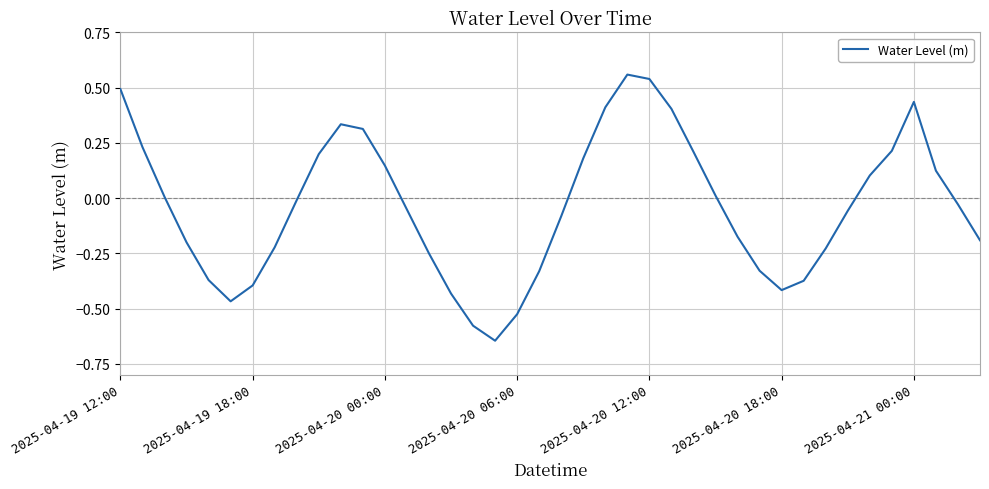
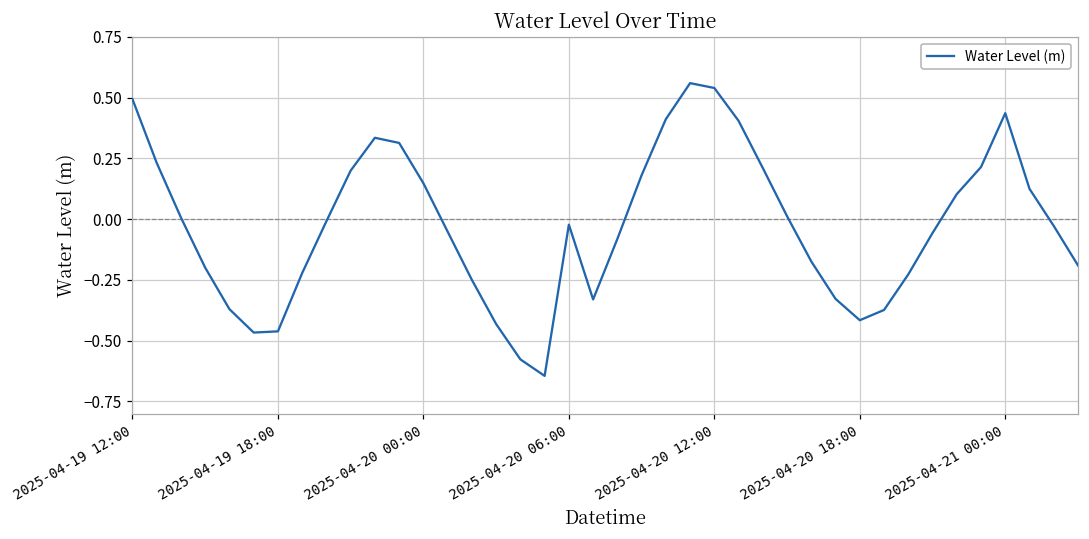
  {
    "2025-04-19 12:00": 0.49,
-   "2025-04-19 18:00": -0.39,
+   "2025-04-19 18:00": -0.46,
    "2025-04-20 00:00": 0.15,
-   "2025-04-20 06:00": -0.53,
+   "2025-04-20 06:00": -0.02,
    "2025-04-20 12:00": 0.54,
    "2025-04-20 18:00": -0.42,
    "2025-04-21 00:00": 0.44
  }
